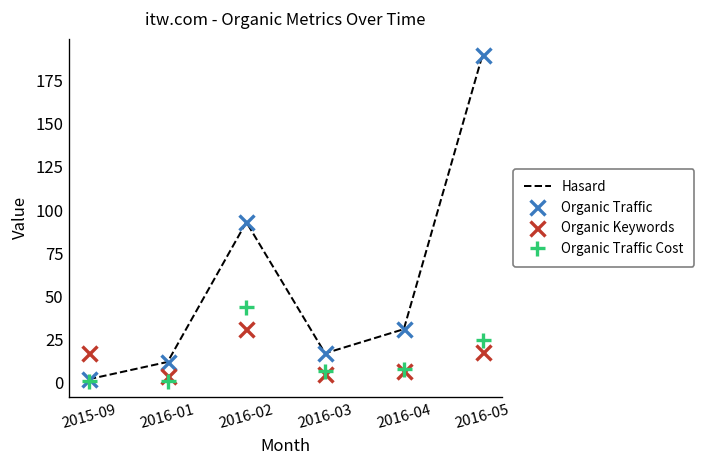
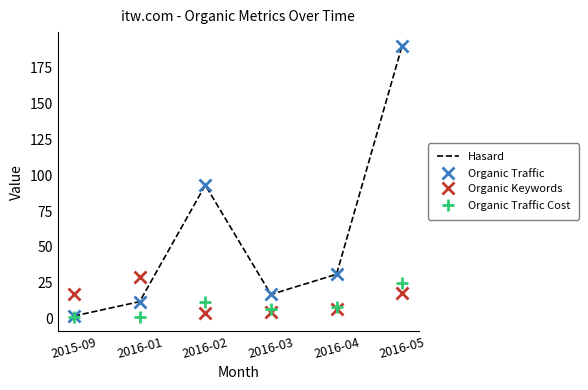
  {
    "Organic Traffic": {
      "2016-01": 12,
      "2016-02": 93,
      "2016-03": 17,
      "2016-04": 31,
      "2016-05": 190
    },
    "Organic Keywords": {
      "2015-09": 17,
-     "2016-01": 4,
-     "2016-02": 31,
+     "2016-01": 29,
+     "2016-02": 4,
      "2016-03": 5,
      "2016-05": 18
    },
    "Organic Traffic Cost": {
      "2016-01": 1,
-     "2016-02": 44,
+     "2016-02": 12,
      "2016-03": 7,
      "2016-05": 25
    }
  }
